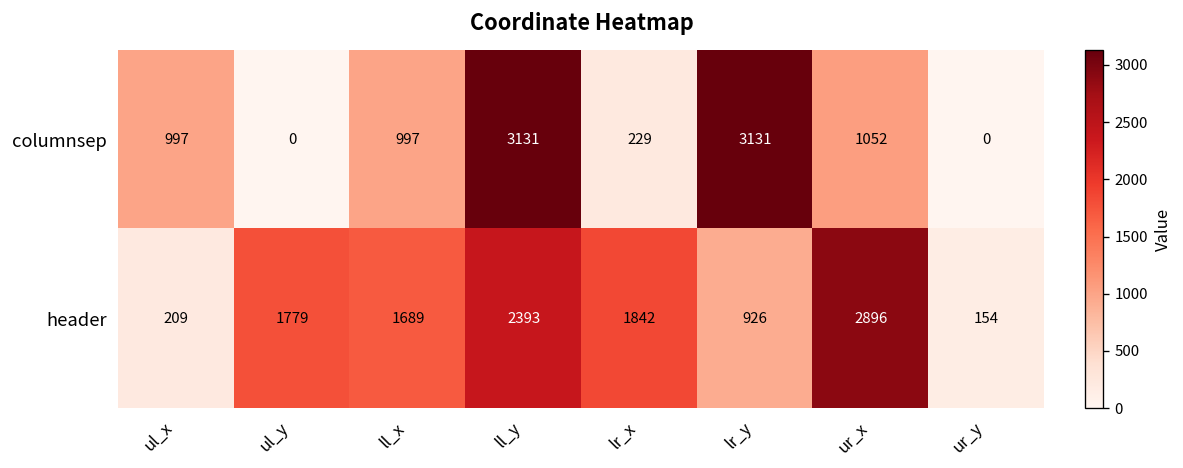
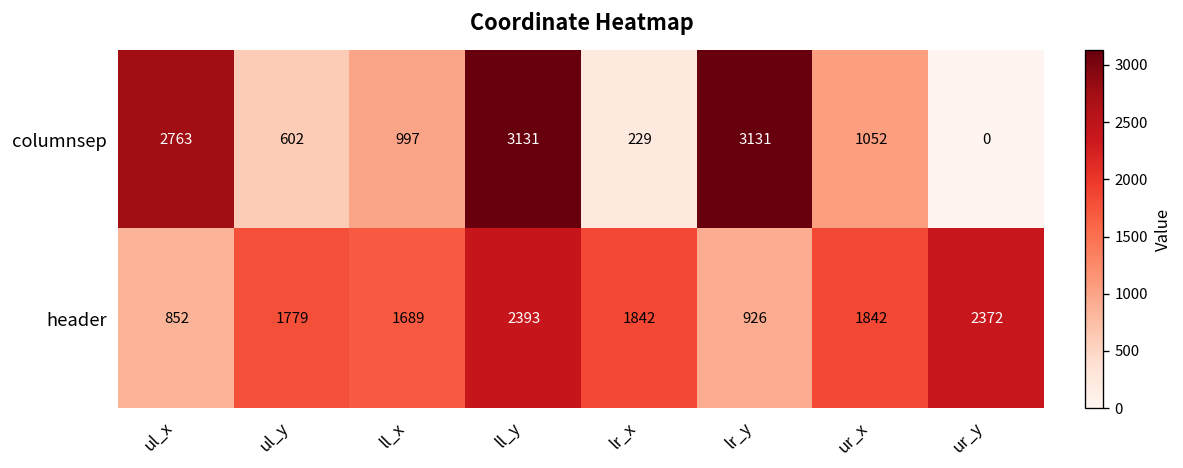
  {
    "columnsep": {
-     "ul_x": 997,
-     "ul_y": 0,
+     "ul_x": 2763,
+     "ul_y": 602,
      "ll_x": 997,
      "ll_y": 3131,
      "lr_x": 229,
      "lr_y": 3131,
      "ur_x": 1052,
      "ur_y": 0
    },
    "header": {
-     "ul_x": 209,
+     "ul_x": 852,
      "ul_y": 1779,
      "ll_x": 1689,
      "ll_y": 2393,
      "lr_x": 1842,
      "lr_y": 926,
-     "ur_x": 2896,
-     "ur_y": 154
+     "ur_x": 1842,
+     "ur_y": 2372
    }
  }
